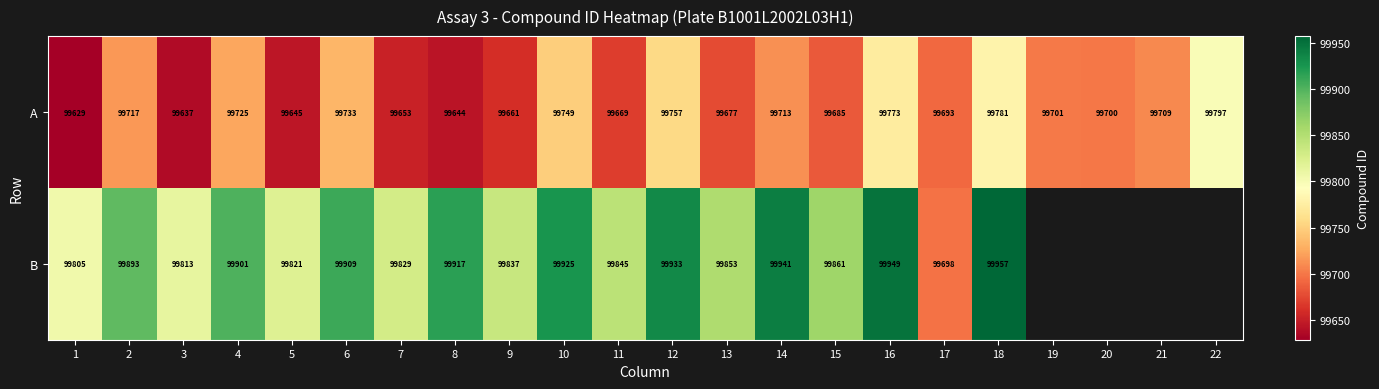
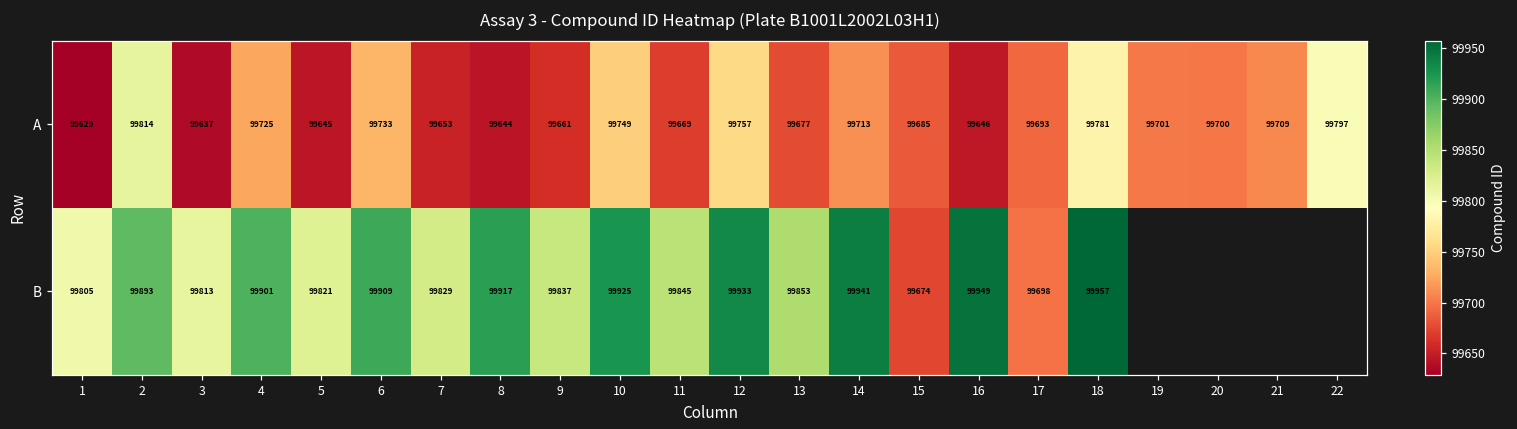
  {
    "A": {
      "1": 99629,
-     "2": 99717,
+     "2": 99814,
      "3": 99637,
      "4": 99725,
      "5": 99645,
      "6": 99733,
      "7": 99653,
      "8": 99644,
      "9": 99661,
      "10": 99749,
      "11": 99669,
      "12": 99757,
      "13": 99677,
      "14": 99713,
      "15": 99685,
-     "16": 99773,
+     "16": 99646,
      "17": 99693,
      "18": 99781,
      "19": 99701,
      "20": 99700,
      "21": 99709,
      "22": 99797
    },
    "B": {
      "1": 99805,
      "2": 99893,
      "3": 99813,
      "4": 99901,
      "5": 99821,
      "6": 99909,
      "7": 99829,
      "8": 99917,
      "9": 99837,
      "10": 99925,
      "11": 99845,
      "12": 99933,
      "13": 99853,
      "14": 99941,
-     "15": 99861,
+     "15": 99674,
      "16": 99949,
      "17": 99698,
      "18": 99957
    }
  }
